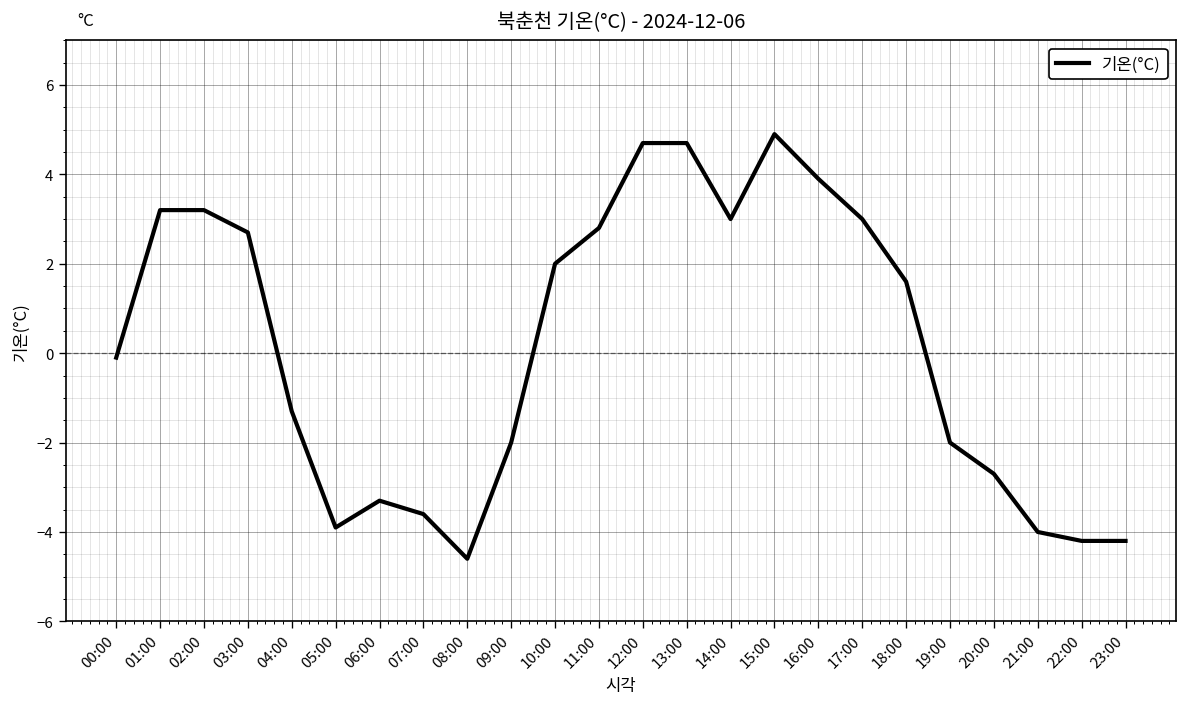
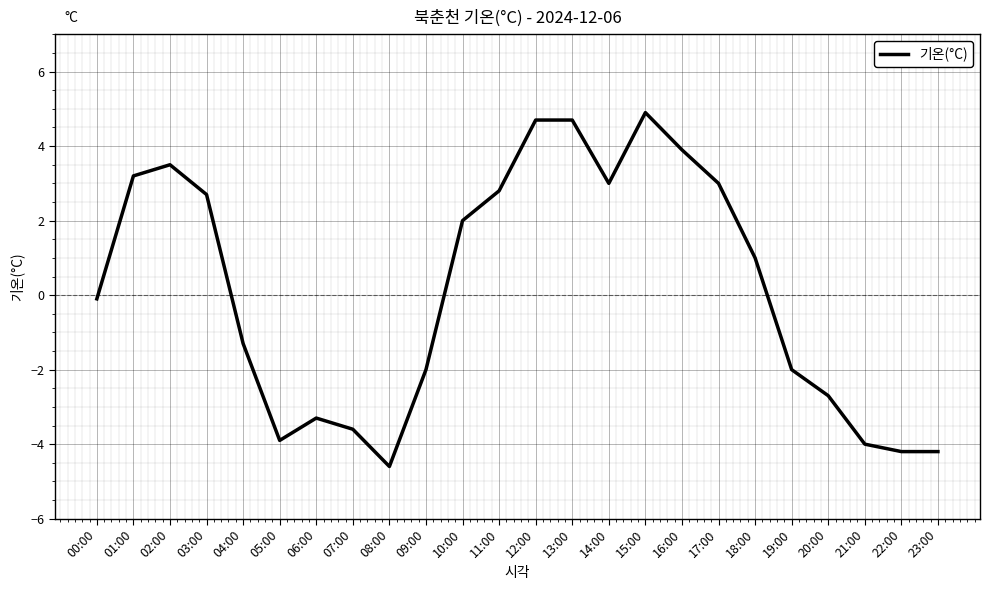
  {
    "00:00": -0.1,
    "01:00": 3.2,
-   "02:00": 3.2,
+   "02:00": 3.5,
    "03:00": 2.7,
    "04:00": -1.3,
    "05:00": -3.9,
    "06:00": -3.3,
    "07:00": -3.6,
    "08:00": -4.6,
    "09:00": -2.0,
    "10:00": 2.0,
    "11:00": 2.8,
    "12:00": 4.7,
    "13:00": 4.7,
    "14:00": 3.0,
    "15:00": 4.9,
    "16:00": 3.9,
    "17:00": 3.0,
-   "18:00": 1.6,
+   "18:00": 1.0,
    "19:00": -2.0,
    "20:00": -2.7,
    "21:00": -4.0,
    "22:00": -4.2,
    "23:00": -4.2
  }
